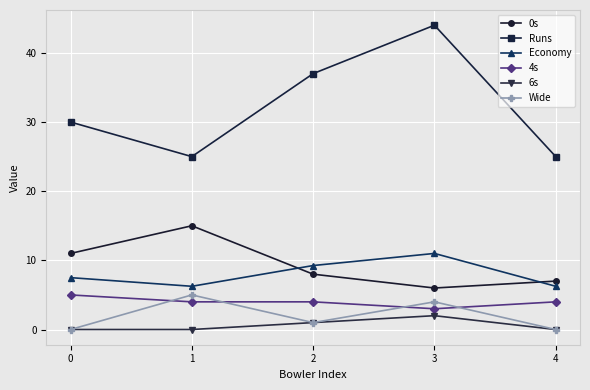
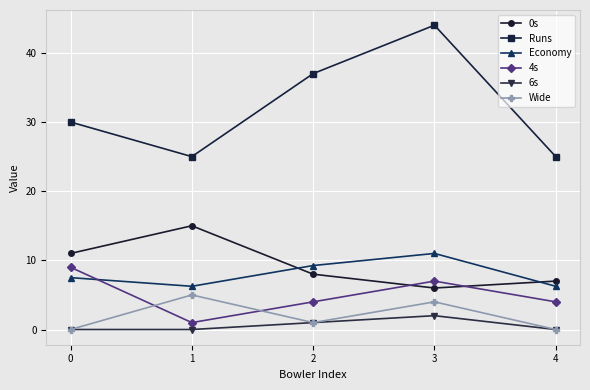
  {
    "4s": {
-     "0": 5,
-     "1": 4,
+     "0": 9,
+     "1": 1,
      "2": 4,
-     "3": 3,
+     "3": 7,
      "4": 4
    },
    "Wide": {
      "1": 5,
      "3": 4
    }
  }
